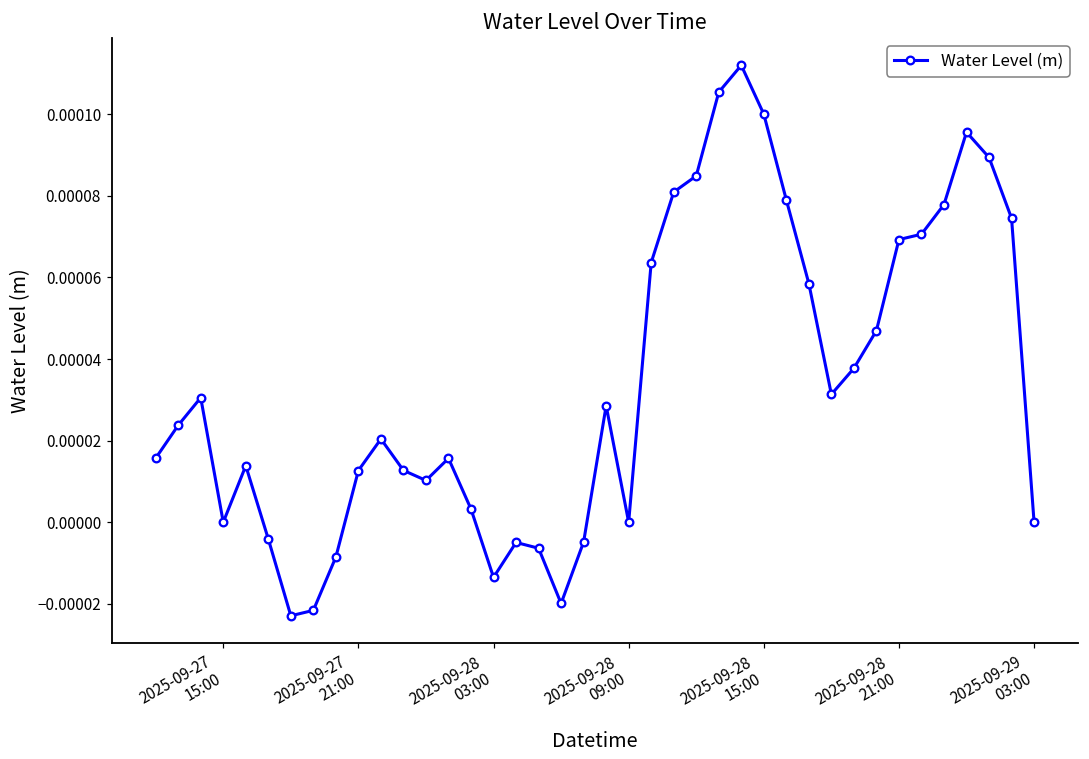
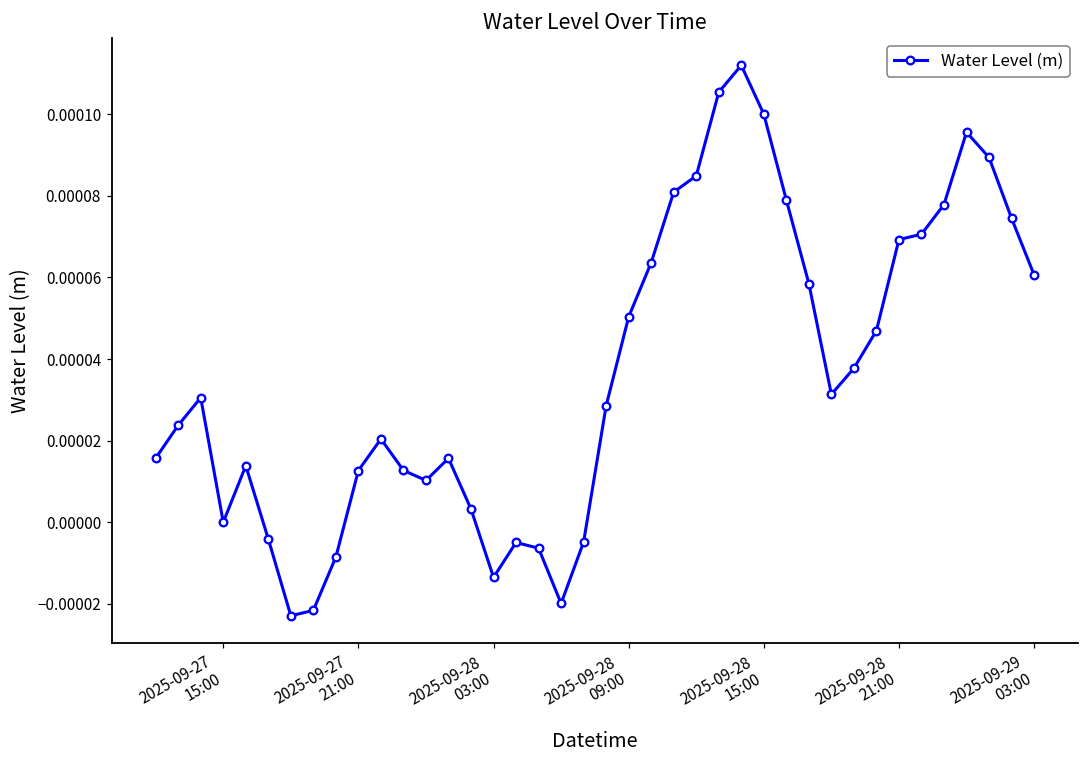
  {
    "2025-09-27 15:00": 0.0000,
    "2025-09-27 21:00": 0.000013,
    "2025-09-28 03:00": -0.000014,
-   "2025-09-28 09:00": 0.0000,
+   "2025-09-28 09:00": 0.0001,
    "2025-09-28 15:00": 0.0001,
    "2025-09-28 21:00": 0.000069,
-   "2025-09-29 03:00": 0.0000
+   "2025-09-29 03:00": 0.0001
  }
